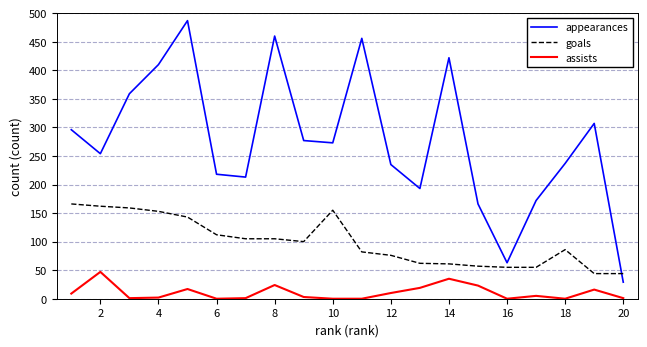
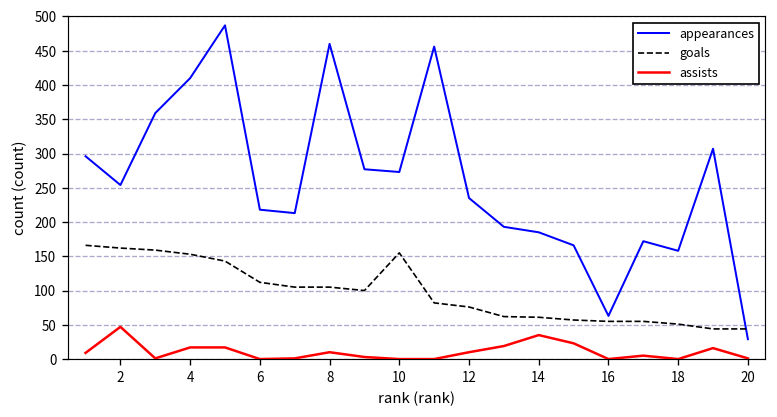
  {
    "appearances": {
      "2": 250,
      "4": 410,
      "6": 220,
      "8": 460,
      "10": 270,
      "12": 240,
-     "14": 420,
+     "14": 190,
      "16": 60,
-     "18": 240,
+     "18": 160,
      "20": 30
    },
    "goals": {
      "2": 160,
      "4": 150,
      "6": 110,
      "8": 110,
      "10": 160,
      "12": 80,
      "14": 60,
      "16": 60,
-     "18": 90,
+     "18": 50,
      "20": 40
    },
    "assists": {
      "2": 50,
-     "4": 0,
+     "4": 20,
      "6": 0,
-     "8": 20,
+     "8": 10,
      "10": 0,
      "12": 10,
      "14": 40,
      "16": 0,
      "18": 0,
      "20": 0
    }
  }
